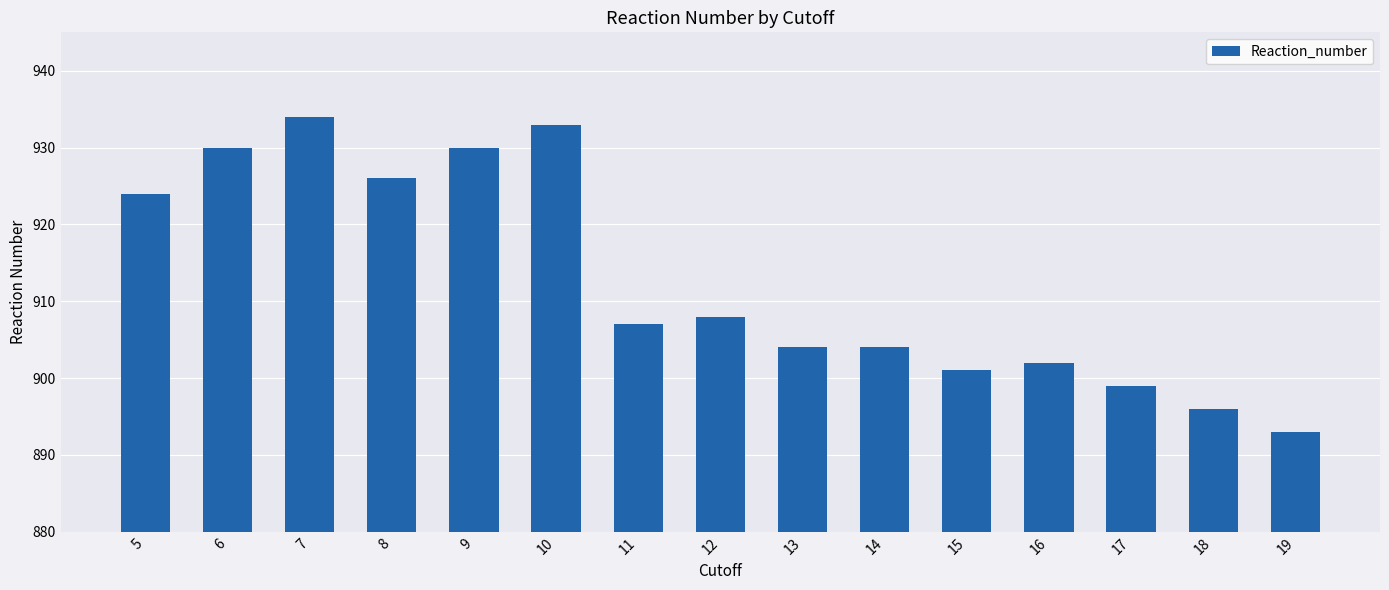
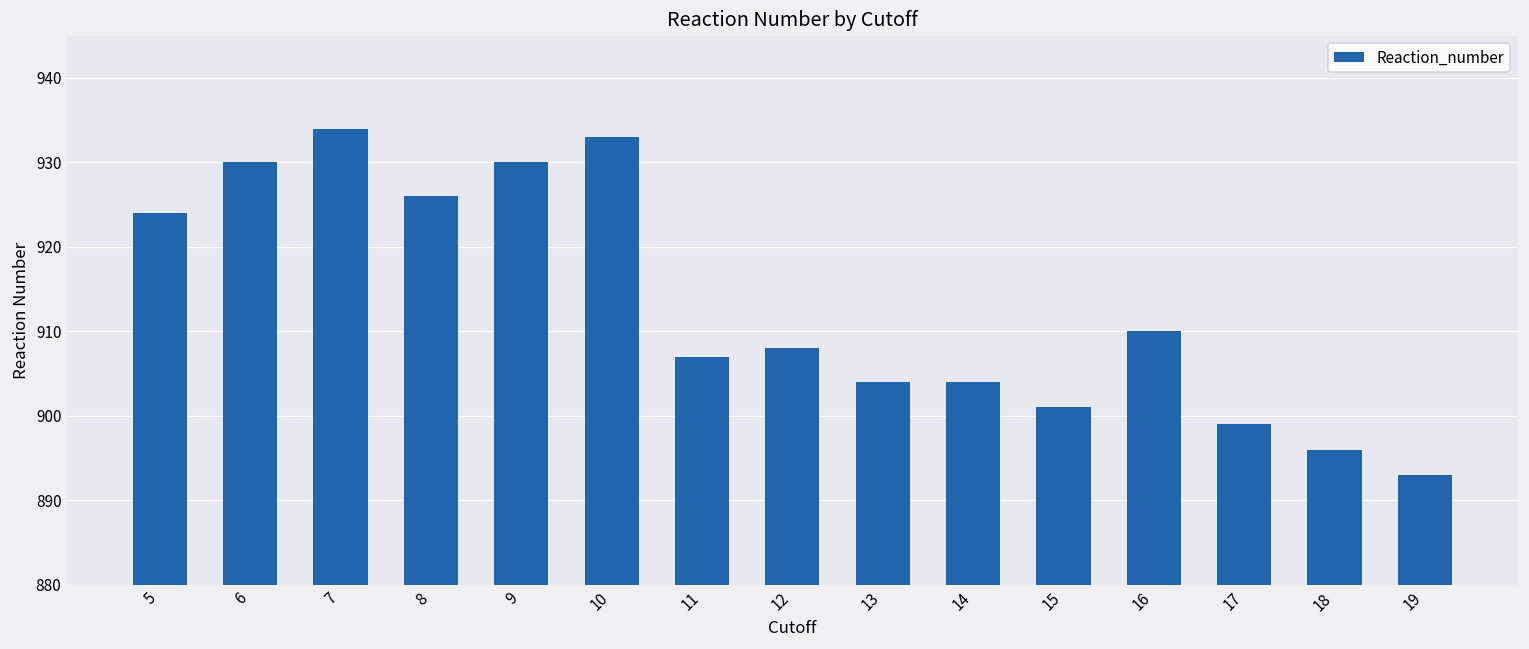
  {
    "5": 924,
    "6": 930,
    "7": 934,
    "8": 926,
    "9": 930,
    "10": 933,
    "11": 907,
    "12": 908,
    "13": 904,
    "14": 904,
    "15": 901,
-   "16": 902,
+   "16": 910,
    "17": 899,
    "18": 896,
    "19": 893
  }
